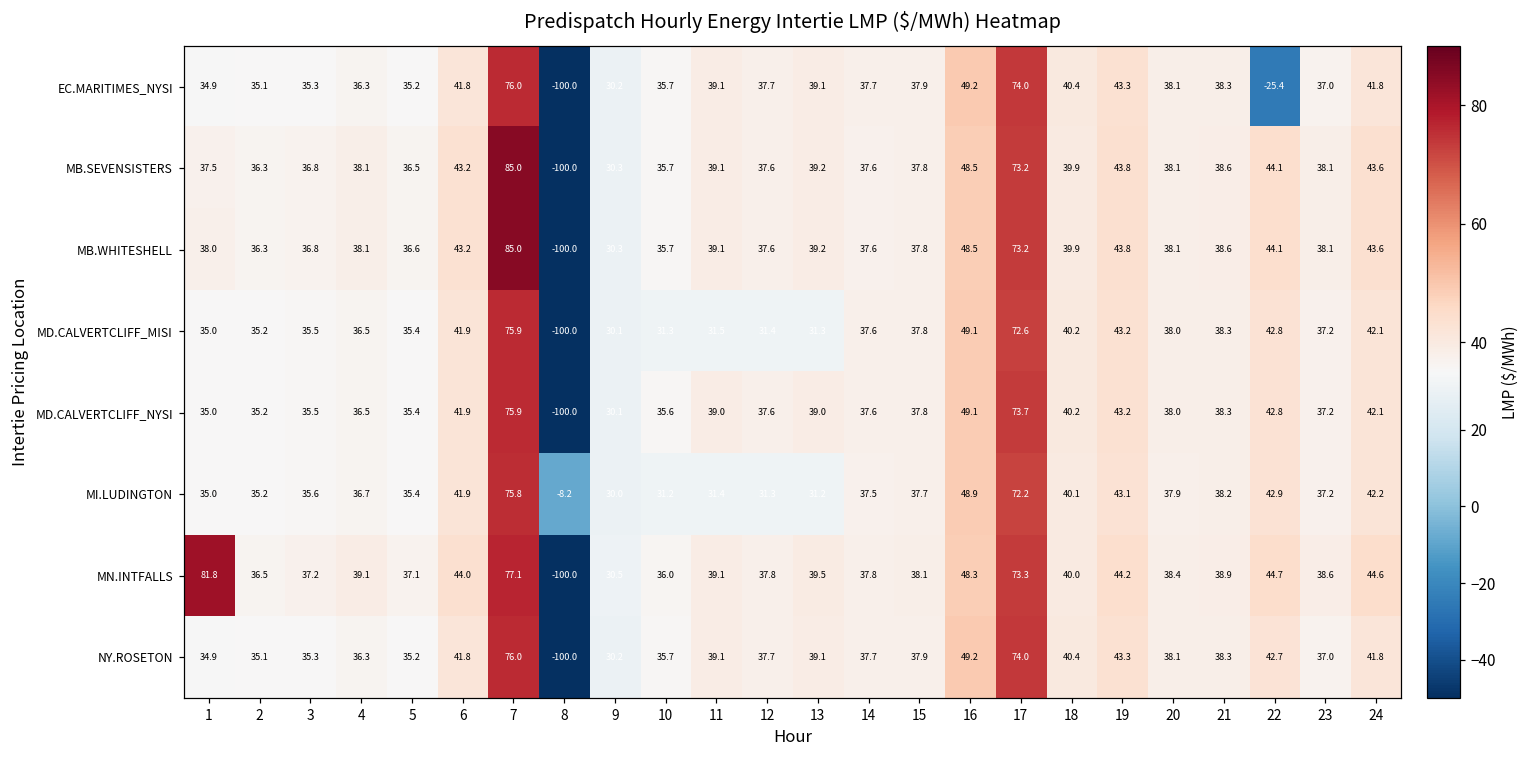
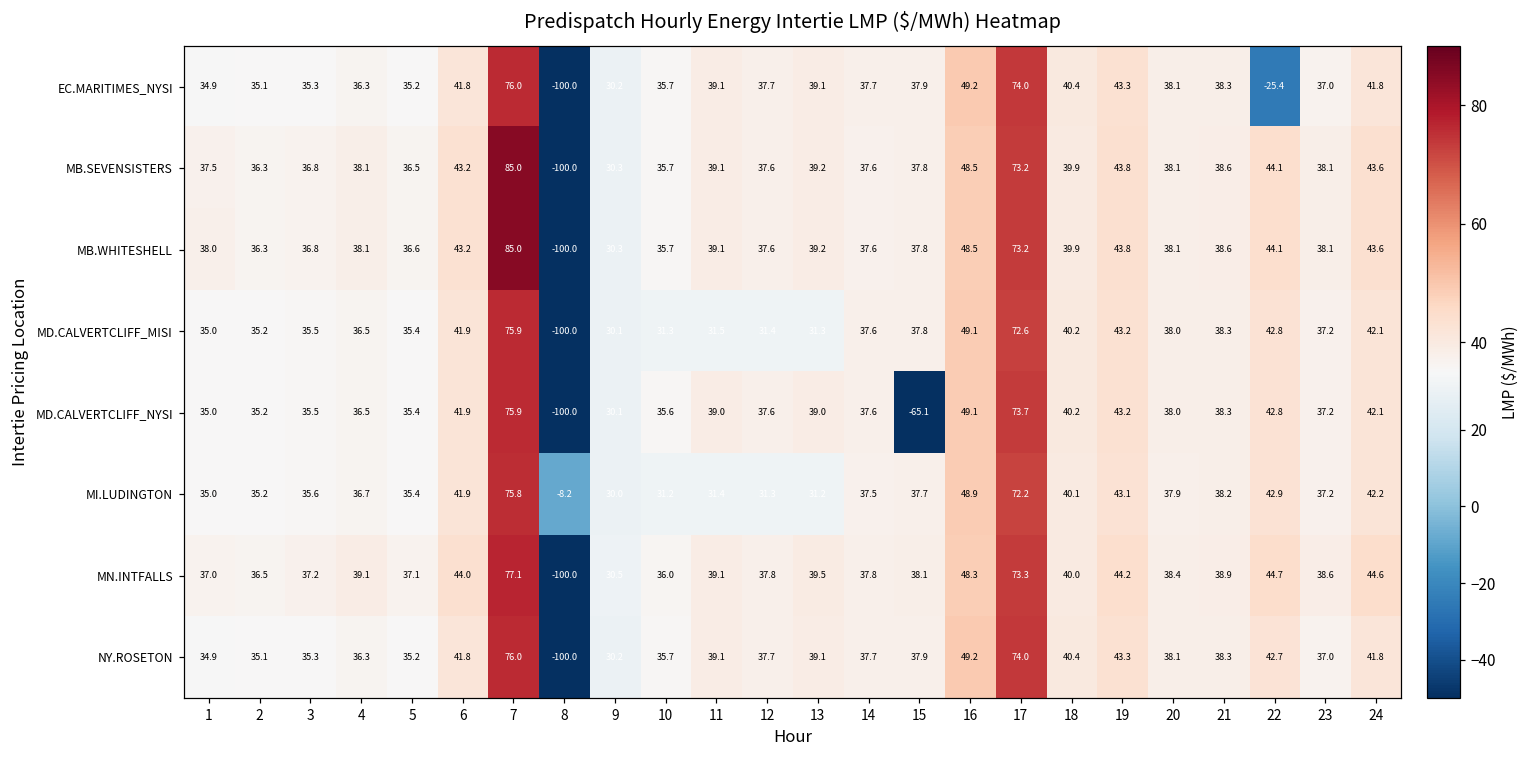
  {
    "EC.MARITIMES_NYSI": {
      "1": 34.9,
      "2": 35.1,
      "3": 35.3,
      "4": 36.3,
      "5": 35.2,
      "6": 41.8,
      "7": 76.0,
      "8": -100.0,
      "10": 35.7,
      "11": 39.1,
      "12": 37.7,
      "13": 39.1,
      "14": 37.7,
      "15": 37.9,
      "16": 49.2,
      "17": 74.0,
      "18": 40.4,
      "19": 43.3,
      "20": 38.1,
      "21": 38.3,
      "22": -25.4,
      "23": 37.0,
      "24": 41.8
    },
    "MB.SEVENSISTERS": {
      "1": 37.5,
      "2": 36.3,
      "3": 36.8,
      "4": 38.1,
      "5": 36.5,
      "6": 43.2,
      "7": 85.0,
      "8": -100.0,
      "10": 35.7,
      "11": 39.1,
      "12": 37.6,
      "13": 39.2,
      "14": 37.6,
      "15": 37.8,
      "16": 48.5,
      "17": 73.2,
      "18": 39.9,
      "19": 43.8,
      "20": 38.1,
      "21": 38.6,
      "22": 44.1,
      "23": 38.1,
      "24": 43.6
    },
    "MB.WHITESHELL": {
      "1": 38.0,
      "2": 36.3,
      "3": 36.8,
      "4": 38.1,
      "5": 36.6,
      "6": 43.2,
      "7": 85.0,
      "8": -100.0,
      "10": 35.7,
      "11": 39.1,
      "12": 37.6,
      "13": 39.2,
      "14": 37.6,
      "15": 37.8,
      "16": 48.5,
      "17": 73.2,
      "18": 39.9,
      "19": 43.8,
      "20": 38.1,
      "21": 38.6,
      "22": 44.1,
      "23": 38.1,
      "24": 43.6
    },
    "MD.CALVERTCLIFF_MISI": {
      "1": 35.0,
      "2": 35.2,
      "3": 35.5,
      "4": 36.5,
      "5": 35.4,
      "6": 41.9,
      "7": 75.9,
      "8": -100.0,
      "14": 37.6,
      "15": 37.8,
      "16": 49.1,
      "17": 72.6,
      "18": 40.2,
      "19": 43.2,
      "20": 38.0,
      "21": 38.3,
      "22": 42.8,
      "23": 37.2,
      "24": 42.1
    },
    "MD.CALVERTCLIFF_NYSI": {
      "1": 35.0,
      "2": 35.2,
      "3": 35.5,
      "4": 36.5,
      "5": 35.4,
      "6": 41.9,
      "7": 75.9,
      "8": -100.0,
      "10": 35.6,
      "11": 39.0,
      "12": 37.6,
      "13": 39.0,
      "14": 37.6,
-     "15": 37.8,
+     "15": -65.1,
      "16": 49.1,
      "17": 73.7,
      "18": 40.2,
      "19": 43.2,
      "20": 38.0,
      "21": 38.3,
      "22": 42.8,
      "23": 37.2,
      "24": 42.1
    },
    "MI.LUDINGTON": {
      "1": 35.0,
      "2": 35.2,
      "3": 35.6,
      "4": 36.7,
      "5": 35.4,
      "6": 41.9,
      "7": 75.8,
      "8": -8.2,
      "14": 37.5,
      "15": 37.7,
      "16": 48.9,
      "17": 72.2,
      "18": 40.1,
      "19": 43.1,
      "20": 37.9,
      "21": 38.2,
      "22": 42.9,
      "23": 37.2,
      "24": 42.2
    },
    "MN.INTFALLS": {
-     "1": 81.8,
+     "1": 37.0,
      "2": 36.5,
      "3": 37.2,
      "4": 39.1,
      "5": 37.1,
      "6": 44.0,
      "7": 77.1,
      "8": -100.0,
      "10": 36.0,
      "11": 39.1,
      "12": 37.8,
      "13": 39.5,
      "14": 37.8,
      "15": 38.1,
      "16": 48.3,
      "17": 73.3,
      "18": 40.0,
      "19": 44.2,
      "20": 38.4,
      "21": 38.9,
      "22": 44.7,
      "23": 38.6,
      "24": 44.6
    },
    "NY.ROSETON": {
      "1": 34.9,
      "2": 35.1,
      "3": 35.3,
      "4": 36.3,
      "5": 35.2,
      "6": 41.8,
      "7": 76.0,
      "8": -100.0,
      "10": 35.7,
      "11": 39.1,
      "12": 37.7,
      "13": 39.1,
      "14": 37.7,
      "15": 37.9,
      "16": 49.2,
      "17": 74.0,
      "18": 40.4,
      "19": 43.3,
      "20": 38.1,
      "21": 38.3,
      "22": 42.7,
      "23": 37.0,
      "24": 41.8
    }
  }
